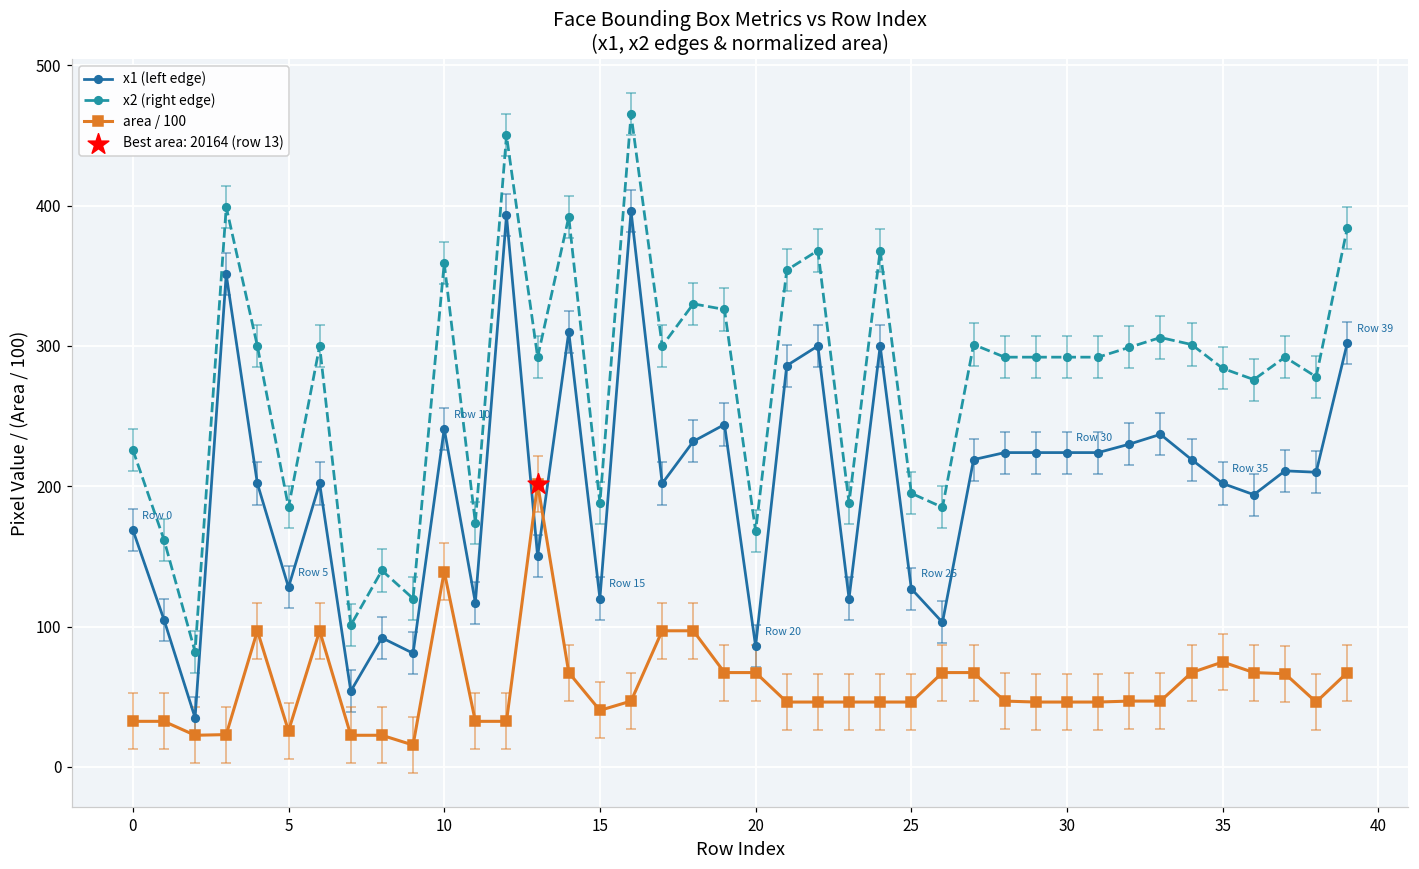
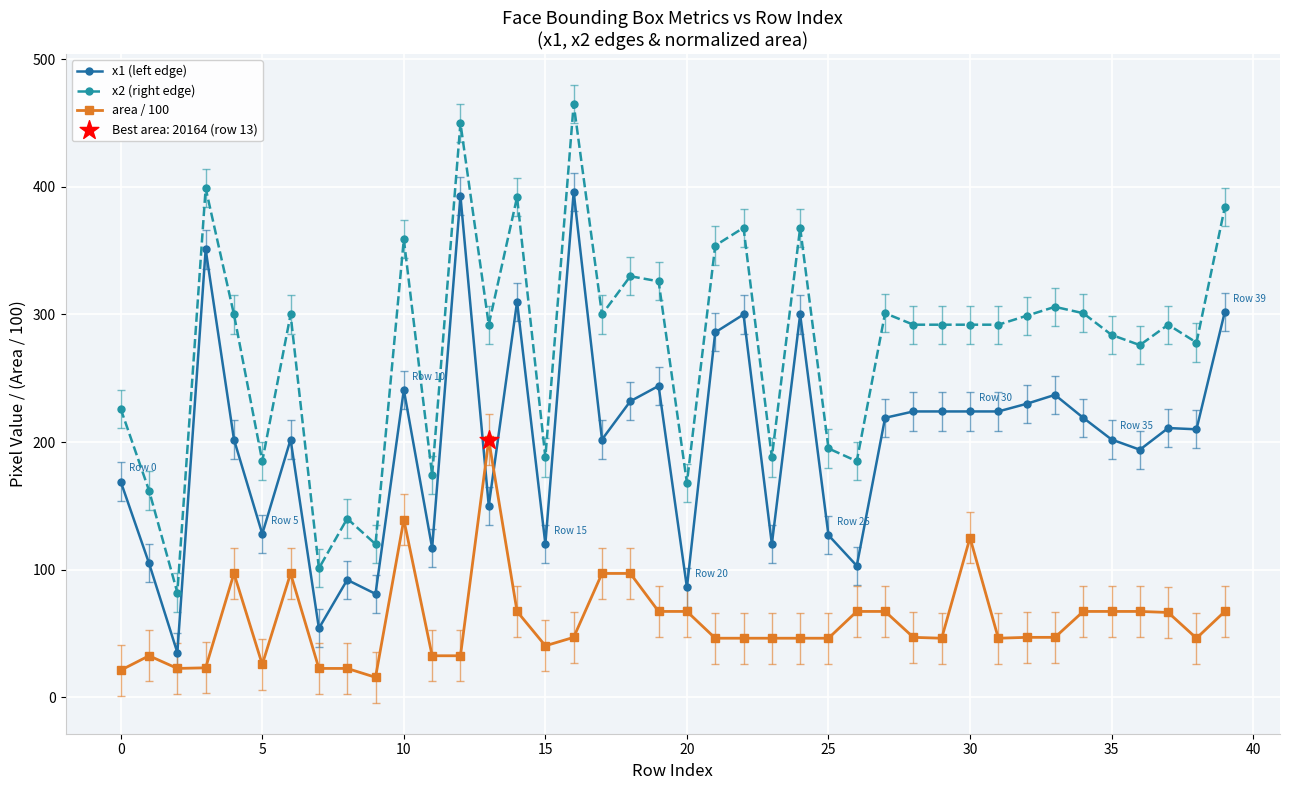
  {
    "area / 100": {
-     "0": 32,
+     "0": 21,
      "5": 26,
      "10": 139,
      "15": 40,
      "20": 67,
      "25": 46,
-     "30": 46,
-     "35": 75
+     "30": 125,
+     "35": 67
    }
  }
